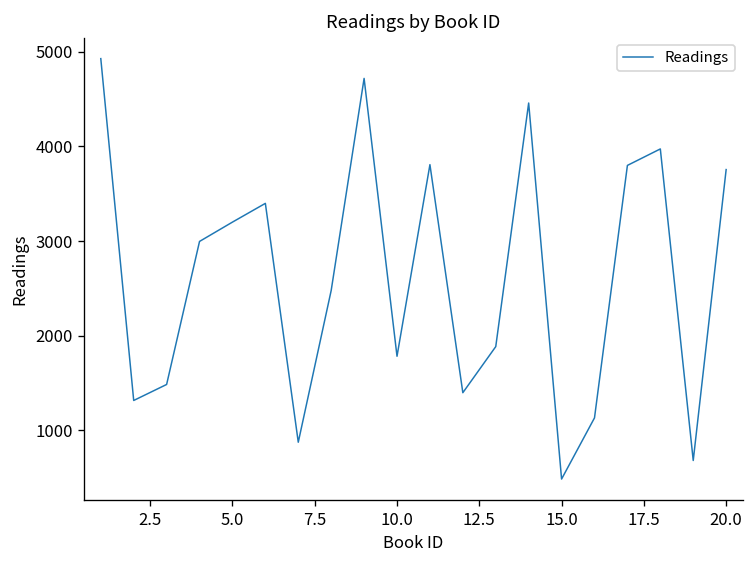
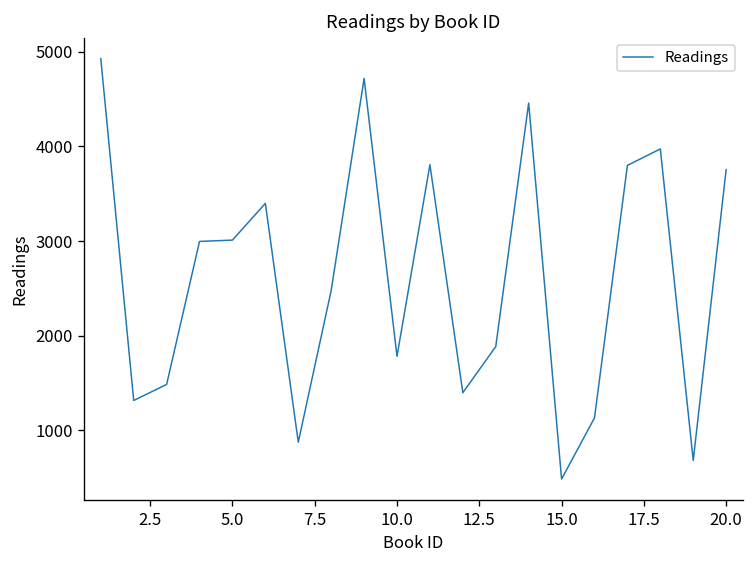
  {
-   "5.0": 3200,
+   "5.0": 3000,
    "10.0": 1800,
    "15.0": 500,
    "20.0": 3800
  }
